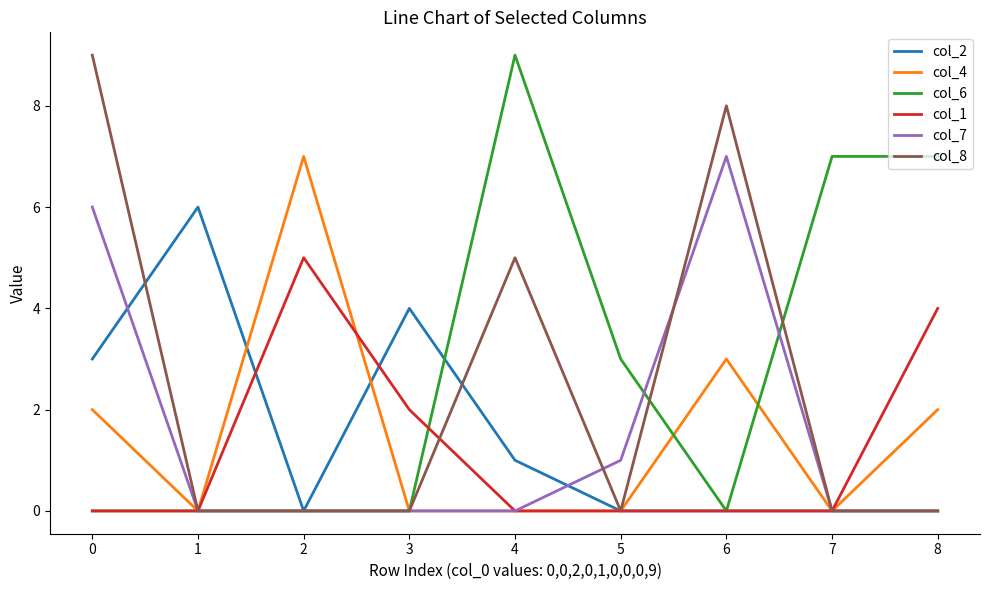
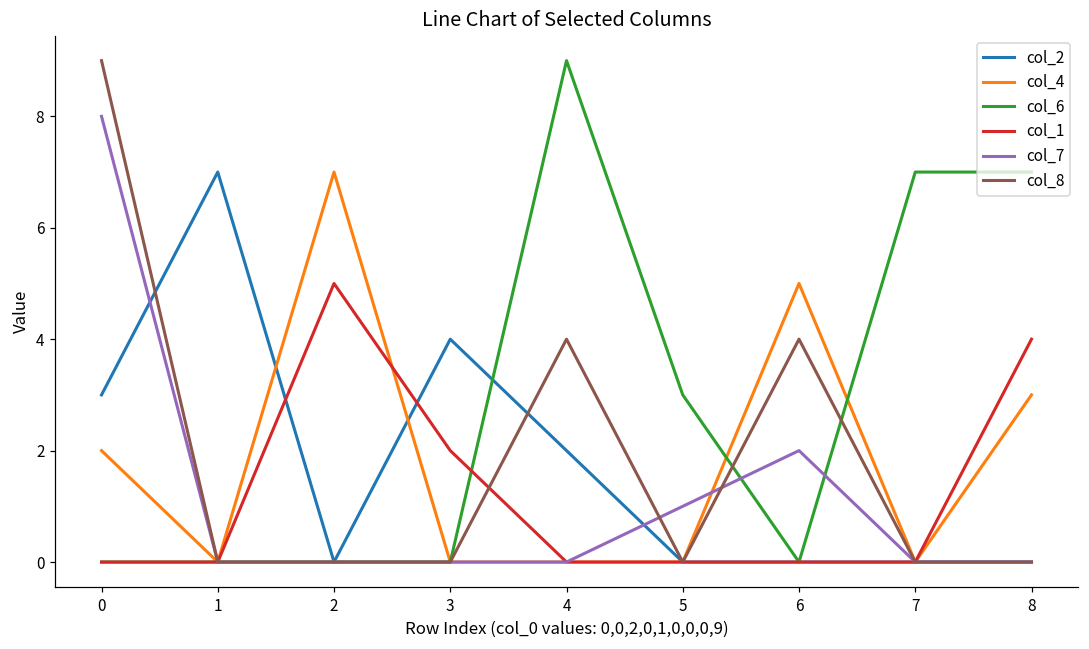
  {
    "col_2": {
      "0": 3,
-     "1": 6,
+     "1": 7,
      "3": 4,
-     "4": 1
+     "4": 2
    },
    "col_4": {
      "0": 2,
      "2": 7,
-     "6": 3,
-     "8": 2
+     "6": 5,
+     "8": 3
    },
    "col_6": {
      "4": 9,
      "5": 3,
      "7": 7
    },
    "col_1": {
      "2": 5,
      "3": 2,
      "8": 4
    },
    "col_7": {
-     "0": 6,
+     "0": 8,
      "5": 1,
-     "6": 7
+     "6": 2
    },
    "col_8": {
      "0": 9,
-     "4": 5,
-     "6": 8
+     "4": 4,
+     "6": 4
    }
  }
